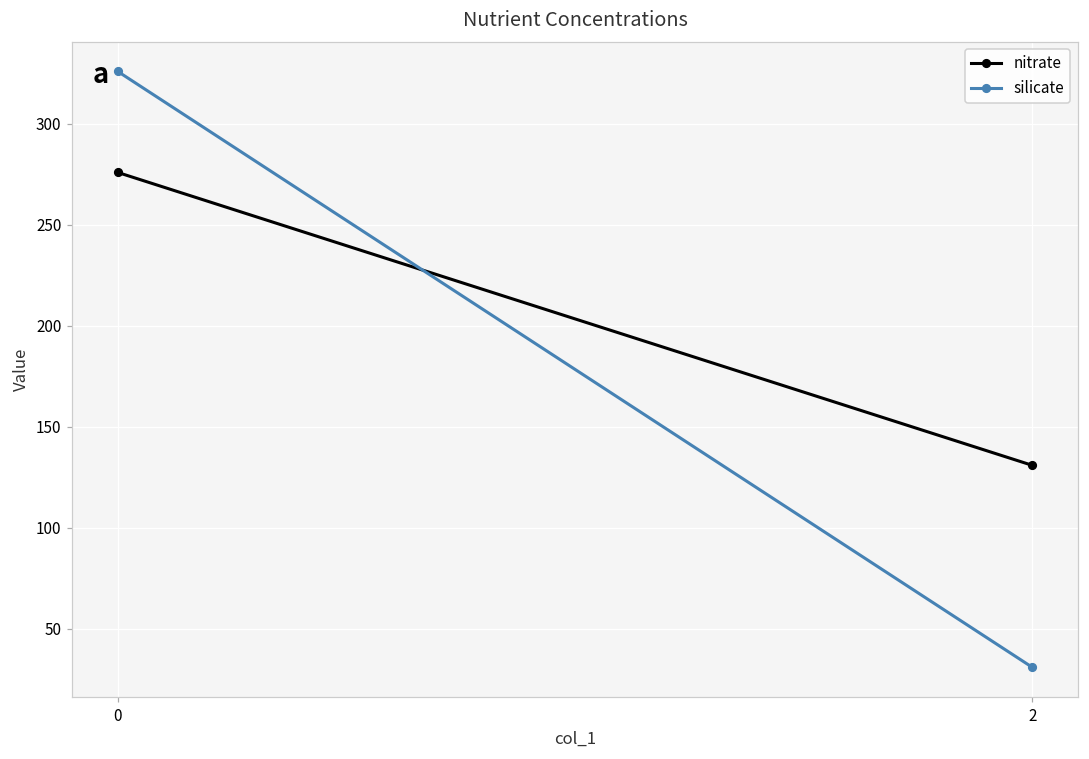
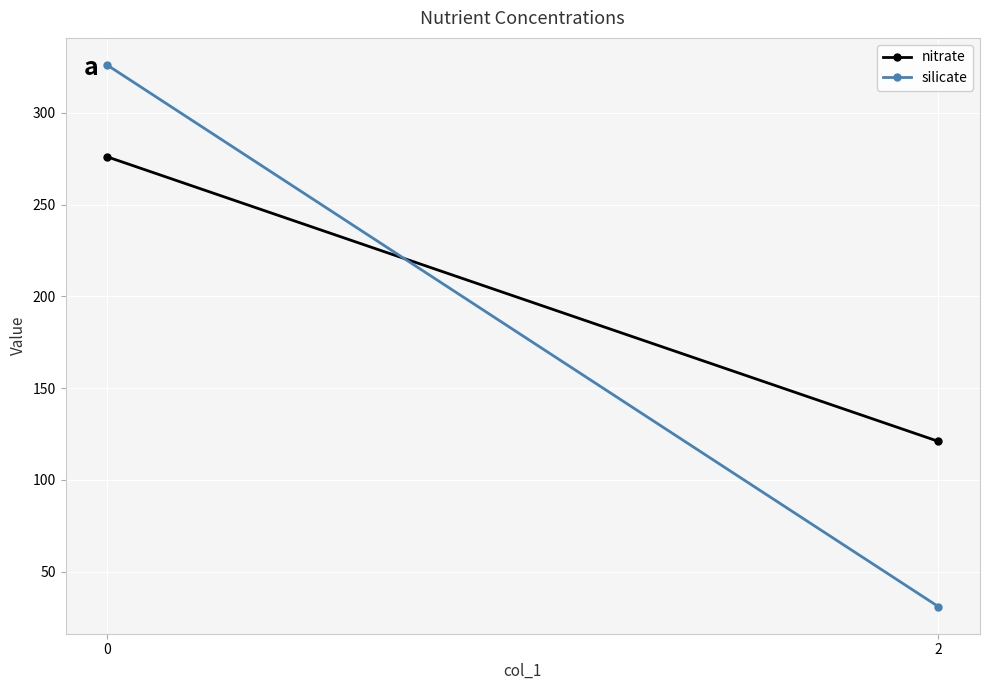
  {
    "nitrate": {
      "0": 276,
-     "2": 131
+     "2": 121
    },
    "silicate": {
      "0": 326,
      "2": 31
    }
  }
